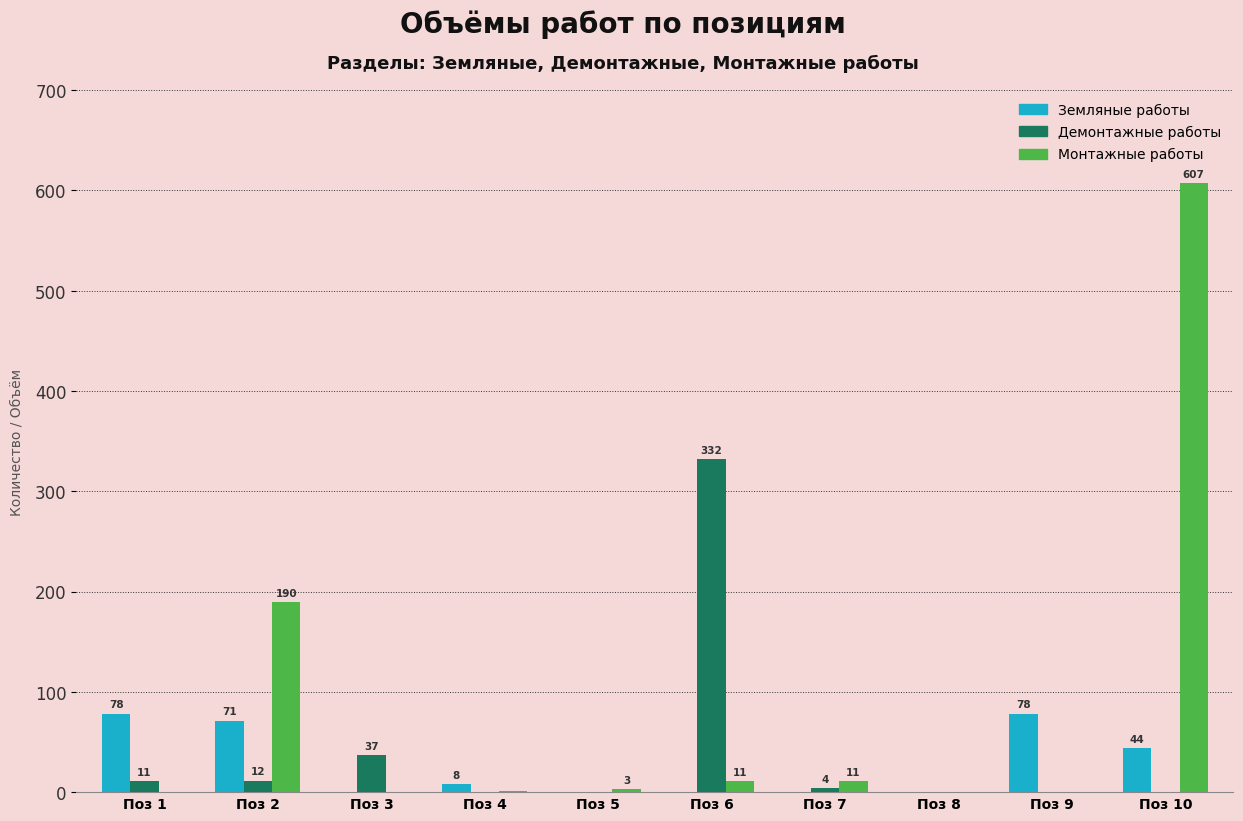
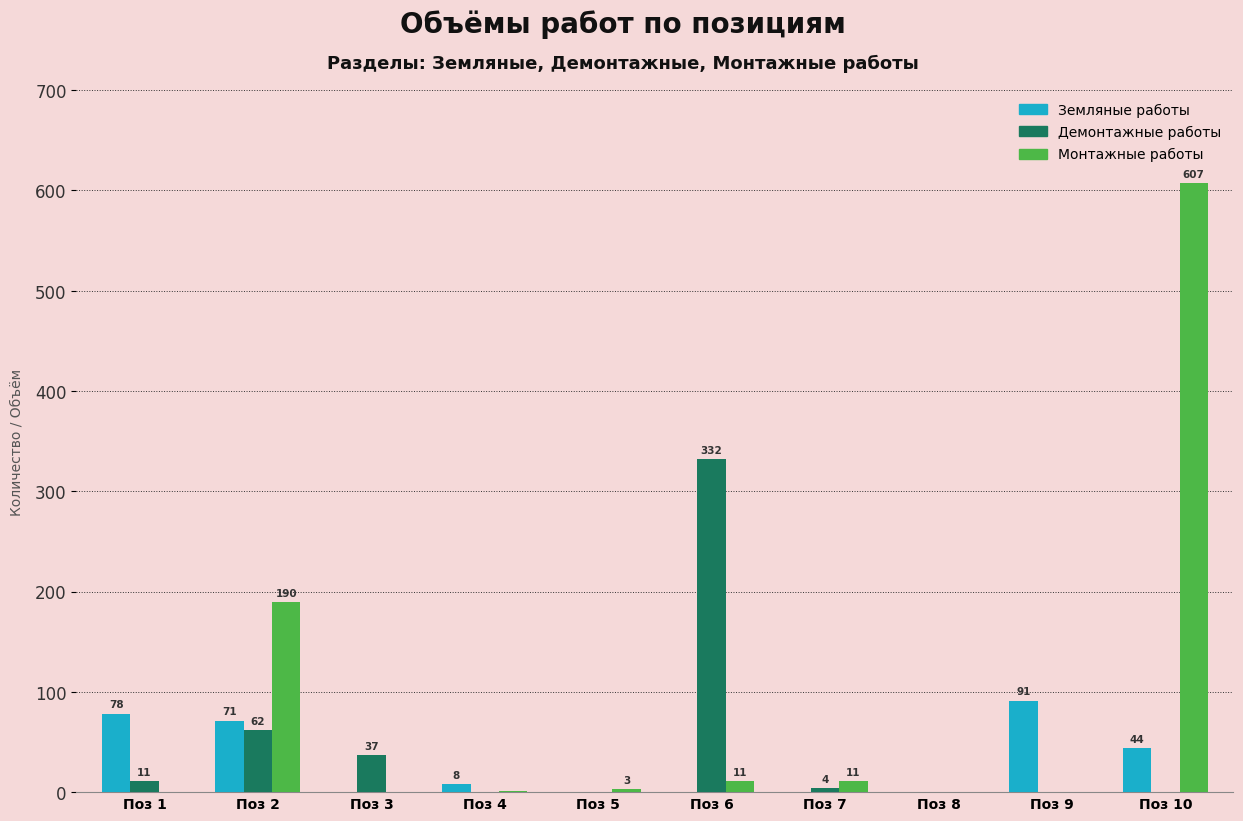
  {
    "Земляные работы": {
      "Поз 1": 78,
      "Поз 2": 71,
      "Поз 4": 8,
-     "Поз 9": 78,
+     "Поз 9": 91,
      "Поз 10": 44
    },
    "Демонтажные работы": {
      "Поз 1": 11,
-     "Поз 2": 12,
+     "Поз 2": 62,
      "Поз 3": 37,
      "Поз 6": 332,
      "Поз 7": 4
    },
    "Монтажные работы": {
      "Поз 2": 190,
      "Поз 5": 3,
      "Поз 6": 11,
      "Поз 7": 11,
      "Поз 10": 607
    }
  }
